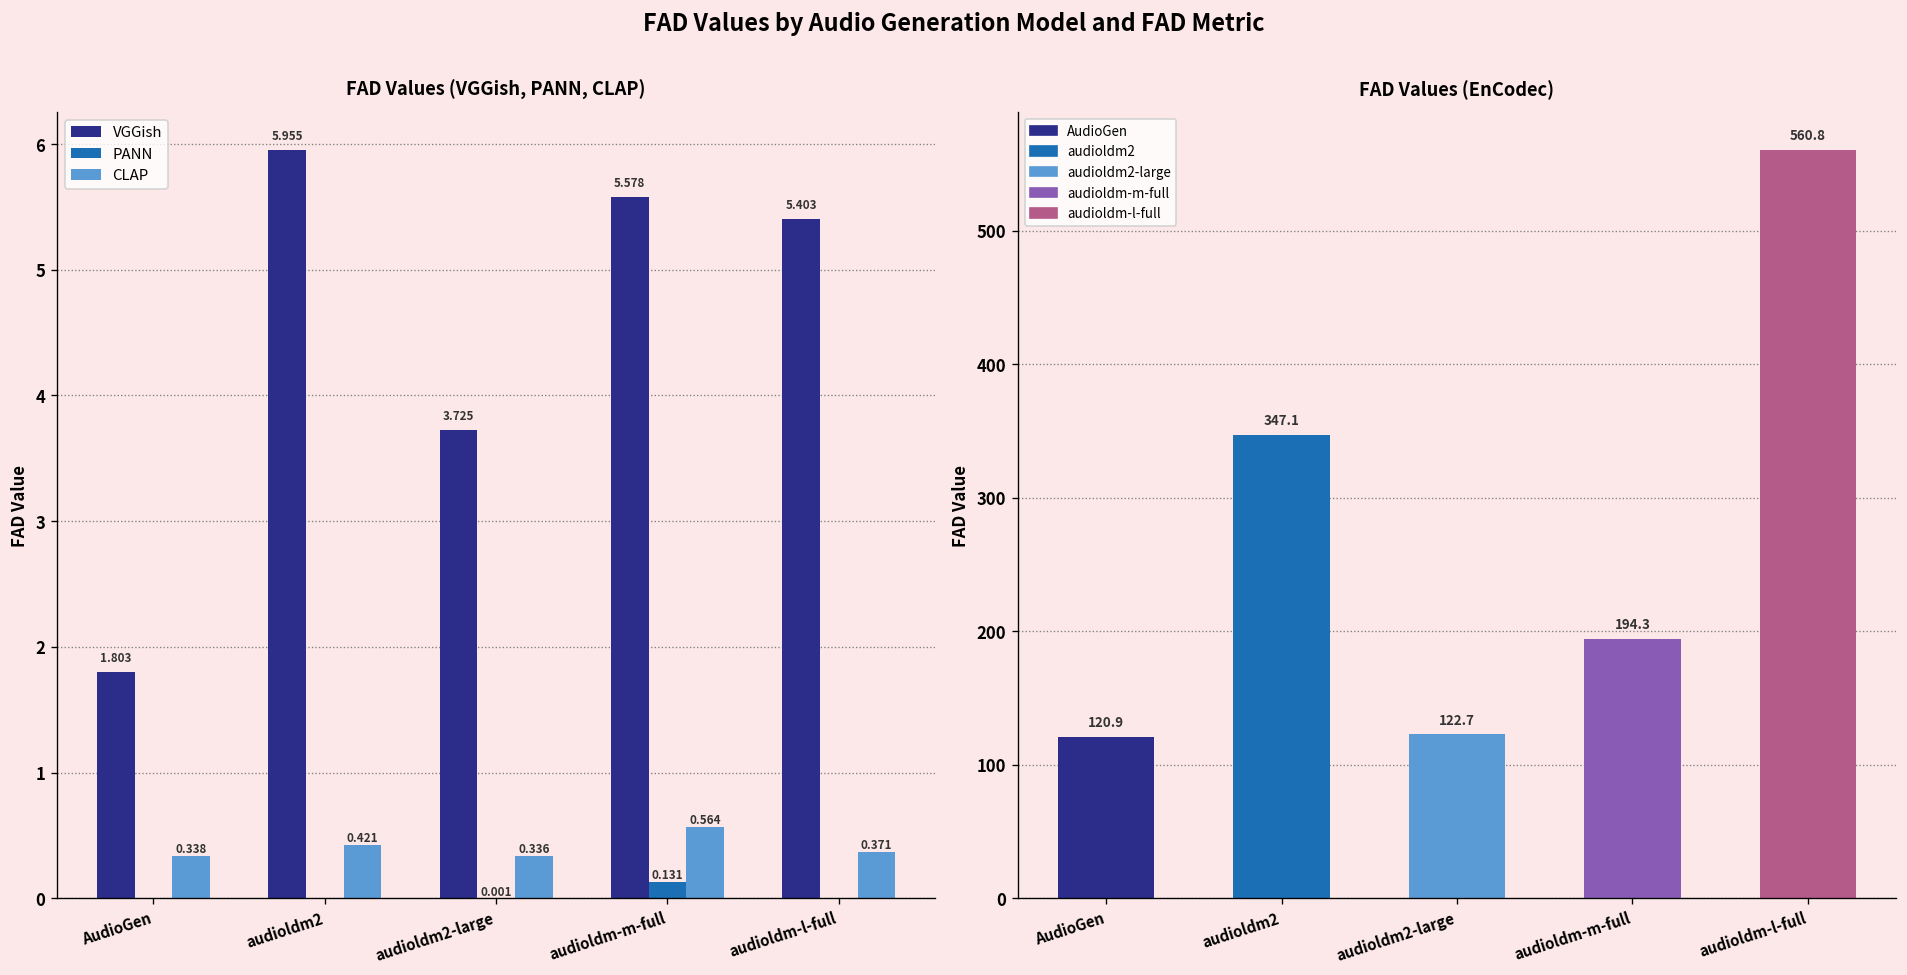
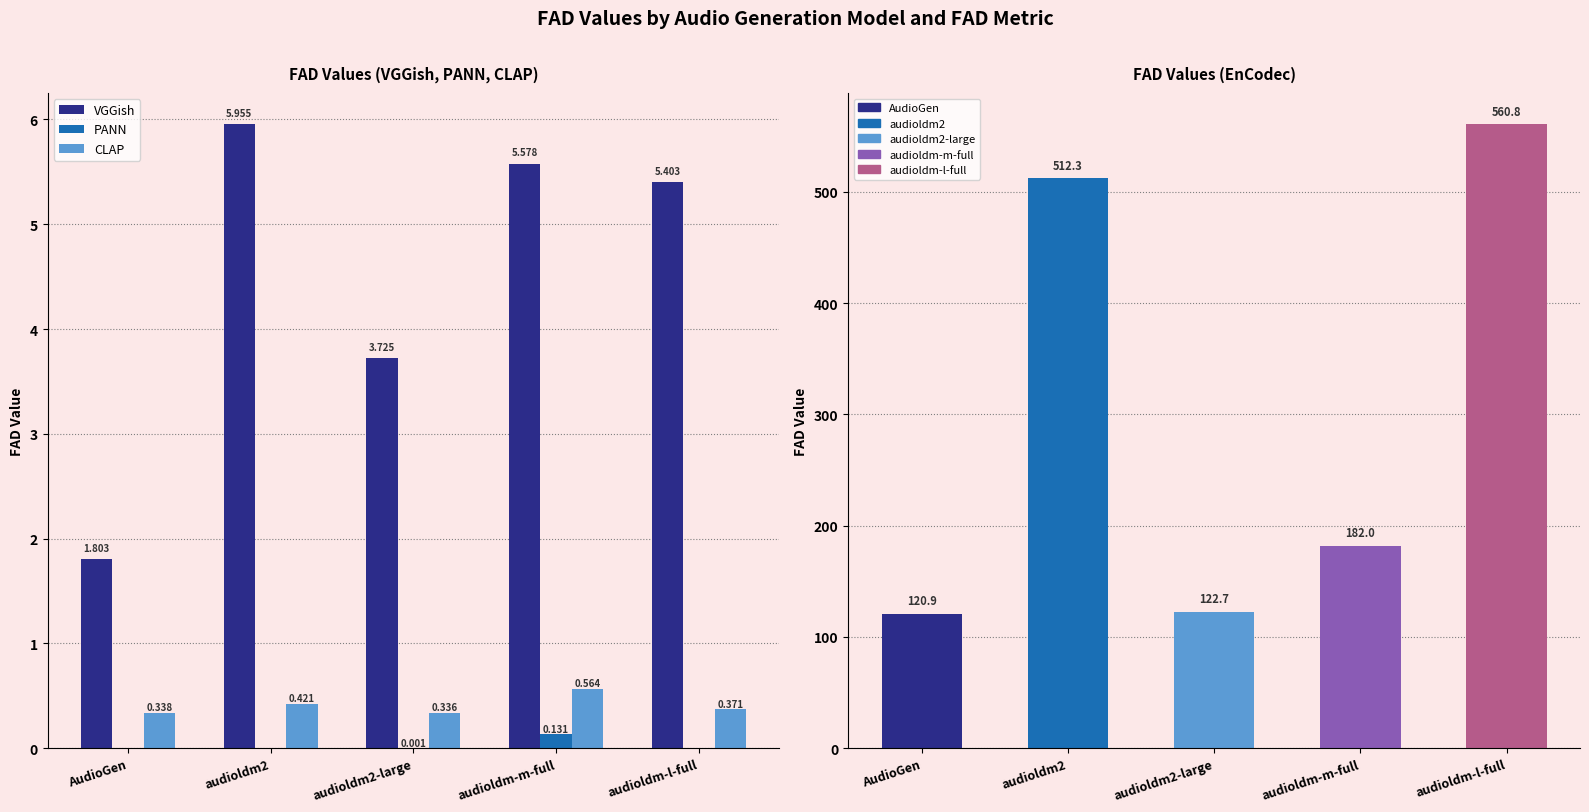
  {
    "FAD Values (VGGish, PANN, CLAP)": {
      "VGGish": {
        "AudioGen": 1.803,
        "audioldm2": 5.955,
        "audioldm2-large": 3.725,
        "audioldm-m-full": 5.578,
        "audioldm-l-full": 5.403
      },
      "PANN": {
        "audioldm2-large": 0.001,
        "audioldm-m-full": 0.131
      },
      "CLAP": {
        "AudioGen": 0.338,
        "audioldm2": 0.421,
        "audioldm2-large": 0.336,
        "audioldm-m-full": 0.564,
        "audioldm-l-full": 0.371
      }
    },
    "FAD Values (EnCodec)": {
      "AudioGen": 120.9,
-     "audioldm2": 347.1,
+     "audioldm2": 512.3,
      "audioldm2-large": 122.7,
-     "audioldm-m-full": 194.3,
+     "audioldm-m-full": 182.0,
      "audioldm-l-full": 560.8
    }
  }
